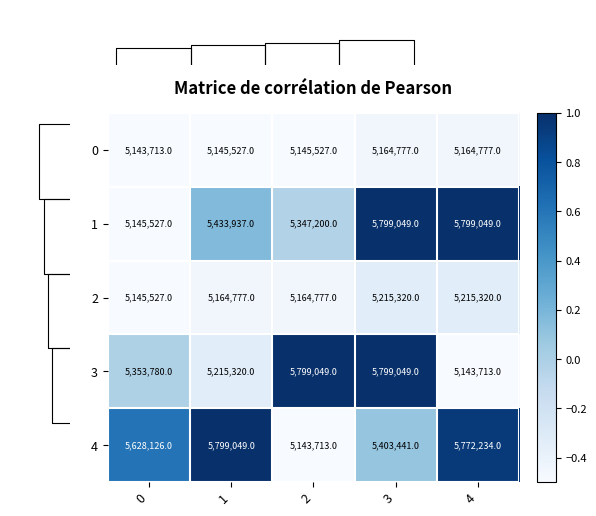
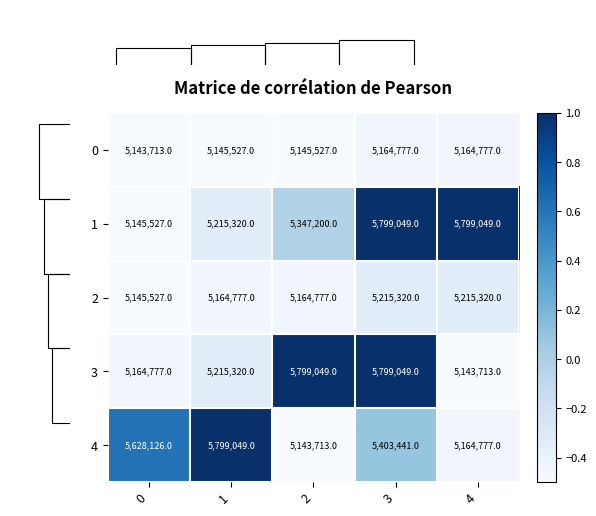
  {
    "Matrice de corrélation de Pearson": {
      "0": {
        "0": "5,143,713.0",
        "1": "5,145,527.0",
        "2": "5,145,527.0",
        "3": "5,164,777.0",
        "4": "5,164,777.0"
      },
      "1": {
        "0": "5,145,527.0",
-       "1": "5,433,937.0",
+       "1": "5,215,320.0",
        "2": "5,347,200.0",
        "3": "5,799,049.0",
        "4": "5,799,049.0"
      },
      "2": {
        "0": "5,145,527.0",
        "1": "5,164,777.0",
        "2": "5,164,777.0",
        "3": "5,215,320.0",
        "4": "5,215,320.0"
      },
      "3": {
-       "0": "5,353,780.0",
+       "0": "5,164,777.0",
        "1": "5,215,320.0",
        "2": "5,799,049.0",
        "3": "5,799,049.0",
        "4": "5,143,713.0"
      },
      "4": {
        "0": "5,628,126.0",
        "1": "5,799,049.0",
        "2": "5,143,713.0",
        "3": "5,403,441.0",
-       "4": "5,772,234.0"
+       "4": "5,164,777.0"
      }
    }
  }
